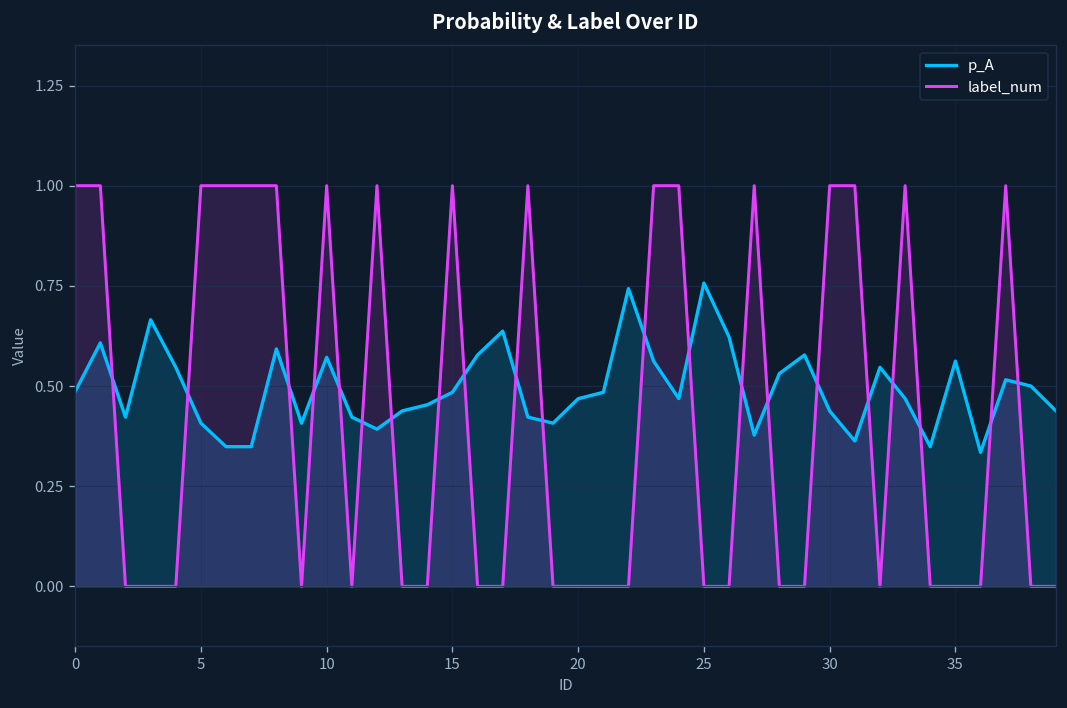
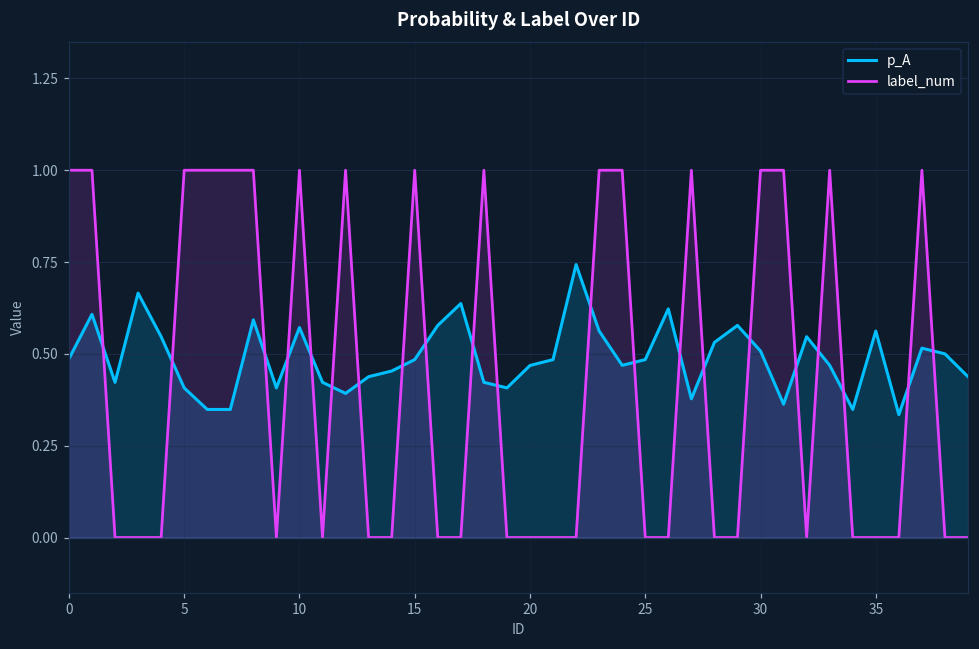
  {
    "p_A": {
      "0": 0.49,
      "5": 0.41,
      "10": 0.57,
      "15": 0.48,
      "20": 0.47,
-     "25": 0.76,
-     "30": 0.44,
+     "25": 0.48,
+     "30": 0.51,
      "35": 0.56
    },
    "label_num": {
      "0": 1.00,
      "5": 1.00,
      "10": 1.00,
      "15": 1.00,
      "20": 0.00,
      "25": 0.00,
      "30": 1.00,
      "35": 0.00
    }
  }
